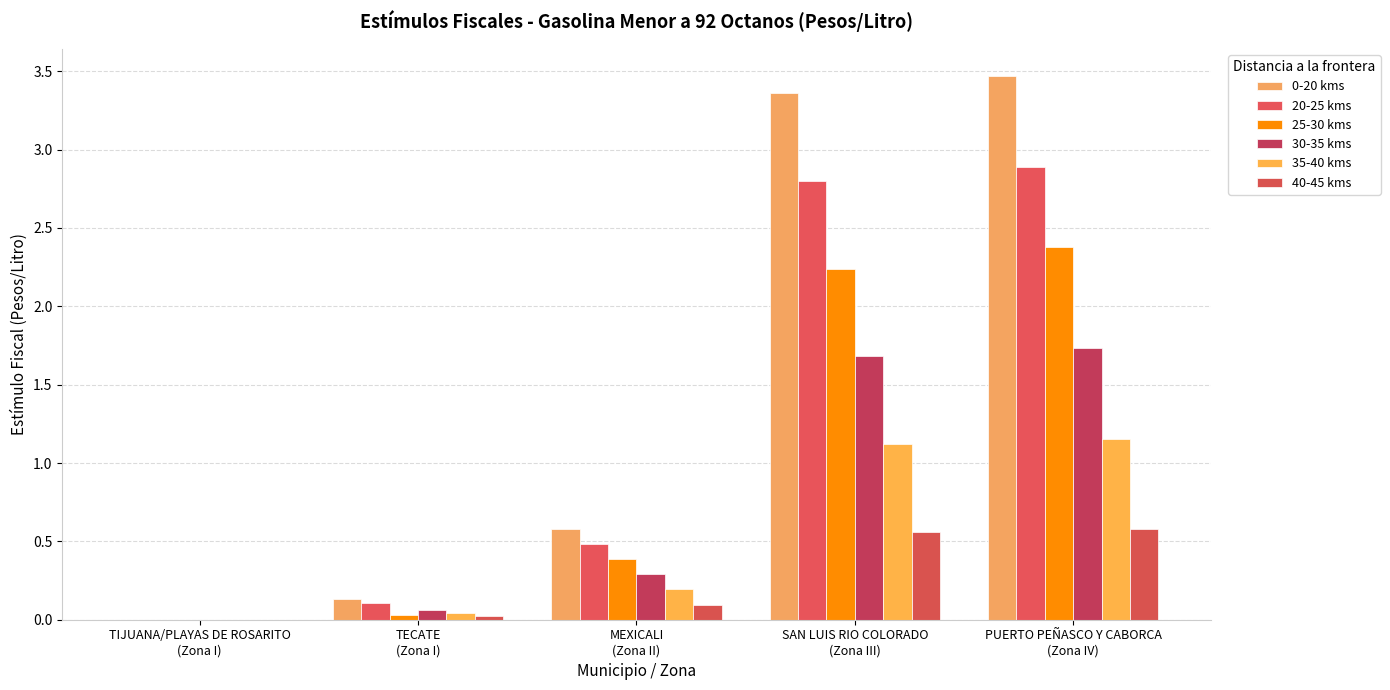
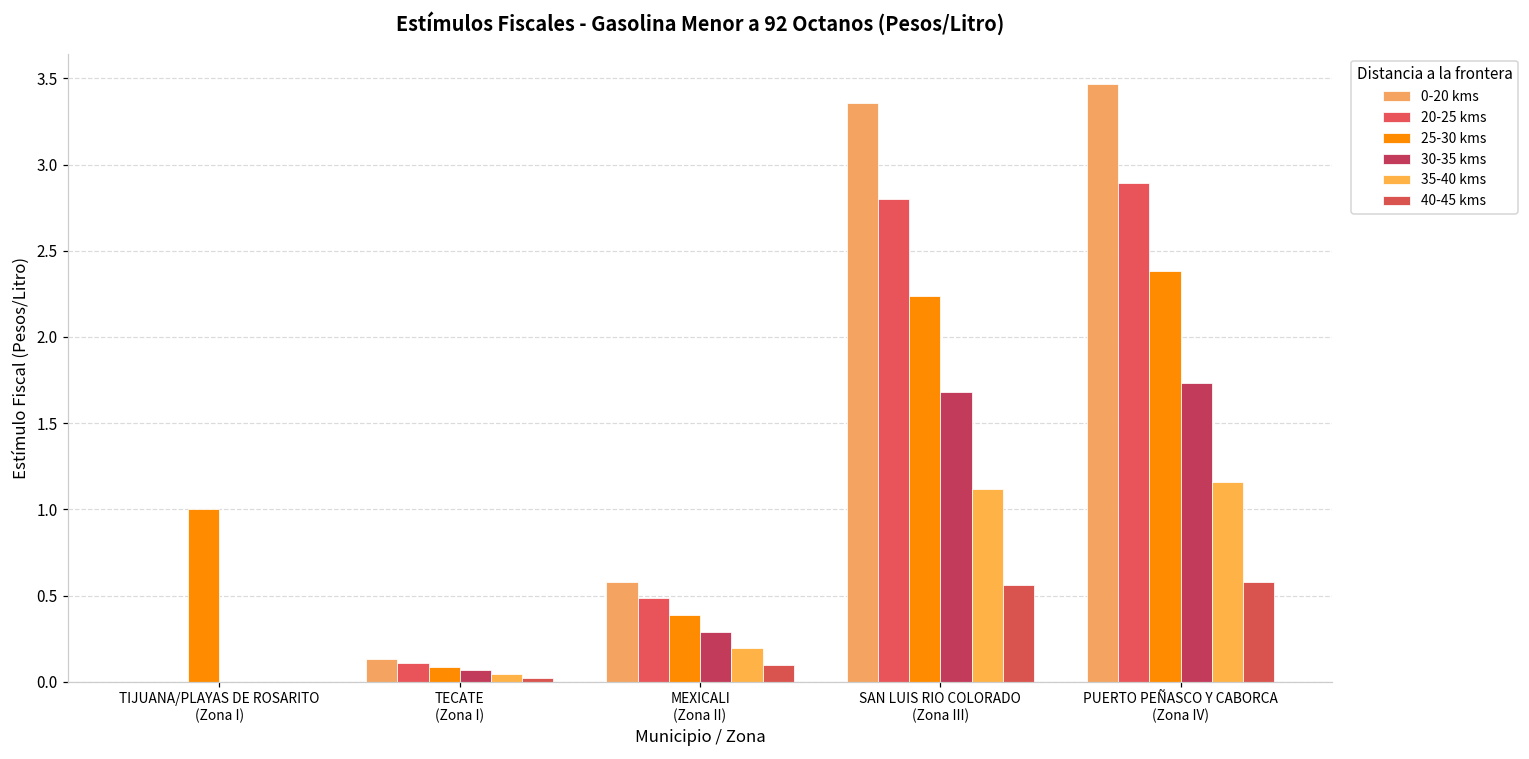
  {
    "25-30 kms": {
-     "TIJUANA/PLAYAS DE ROSARITO (Zona I)": 0,
-     "TECATE (Zona I)": 0.03,
+     "TIJUANA/PLAYAS DE ROSARITO (Zona I)": 1,
+     "TECATE (Zona I)": 0.09,
      "MEXICALI (Zona II)": 0.39,
      "SAN LUIS RIO COLORADO (Zona III)": 2.24,
      "PUERTO PEÑASCO Y CABORCA (Zona IV)": 2.38
    }
  }
